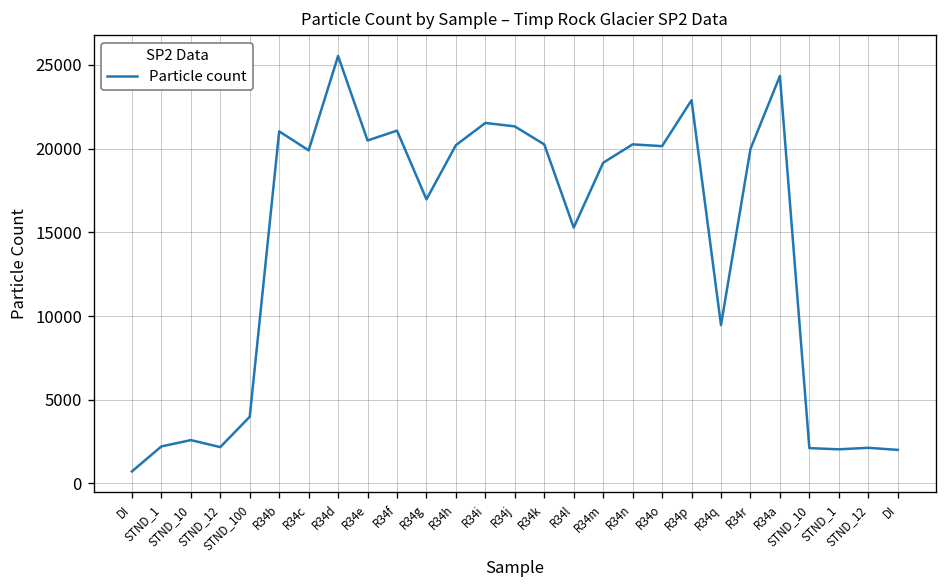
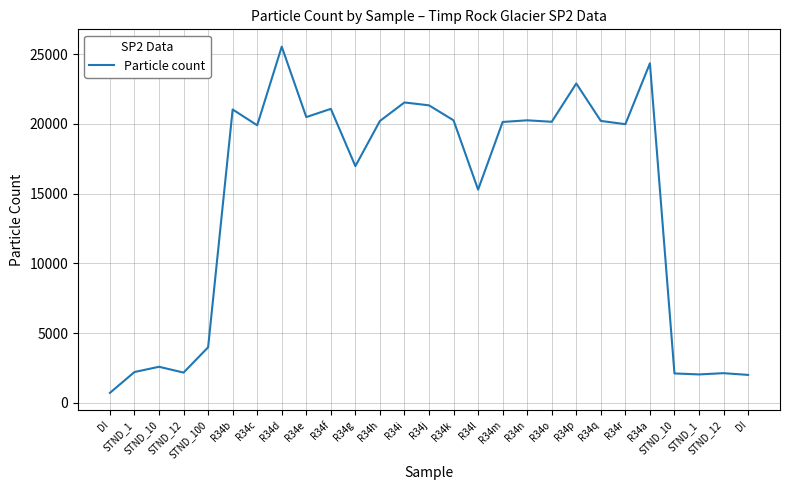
  {
    "STND_100": 4000,
    "R34b": 21000,
    "R34c": 19900,
    "R34d": 25500,
    "R34e": 20500,
    "R34f": 21100,
    "R34g": 17000,
    "R34h": 20200,
    "R34i": 21500,
    "R34j": 21300,
    "R34k": 20300,
    "R34l": 15300,
-   "R34m": 19200,
+   "R34m": 20100,
    "R34n": 20300,
    "R34o": 20100,
    "R34p": 22900,
-   "R34q": 9500,
+   "R34q": 20200,
    "R34r": 20000,
    "R34a": 24300
  }
